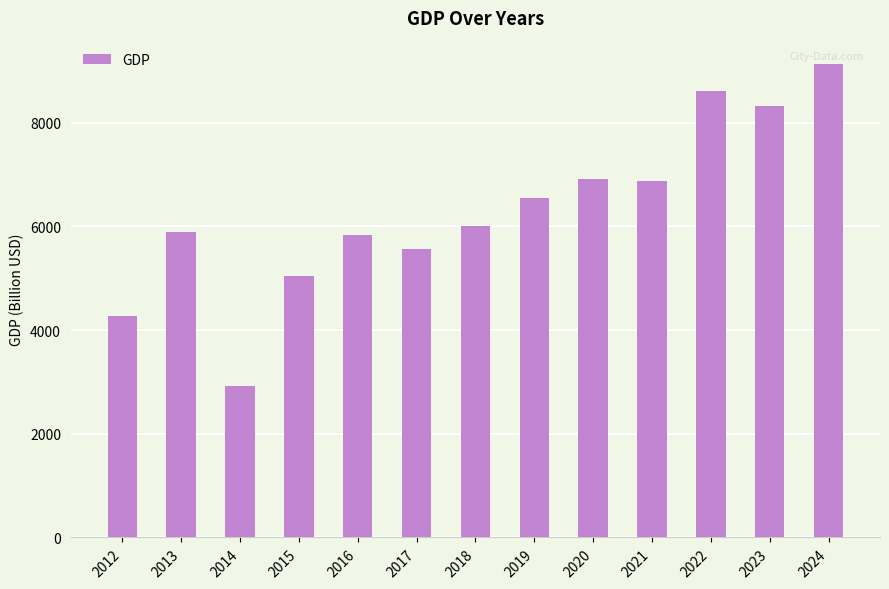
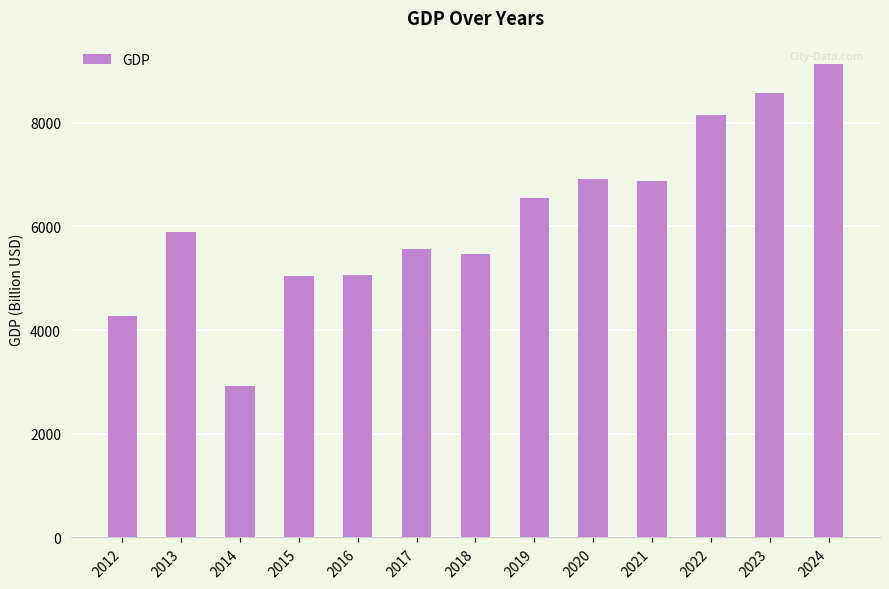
  {
    "2012": 4300,
    "2013": 5900,
    "2014": 2900,
    "2015": 5000,
-   "2016": 5800,
+   "2016": 5100,
    "2017": 5600,
-   "2018": 6000,
+   "2018": 5500,
    "2019": 6500,
    "2020": 6900,
    "2021": 6900,
-   "2022": 8600,
-   "2023": 8300,
+   "2022": 8200,
+   "2023": 8600,
    "2024": 9100
  }
